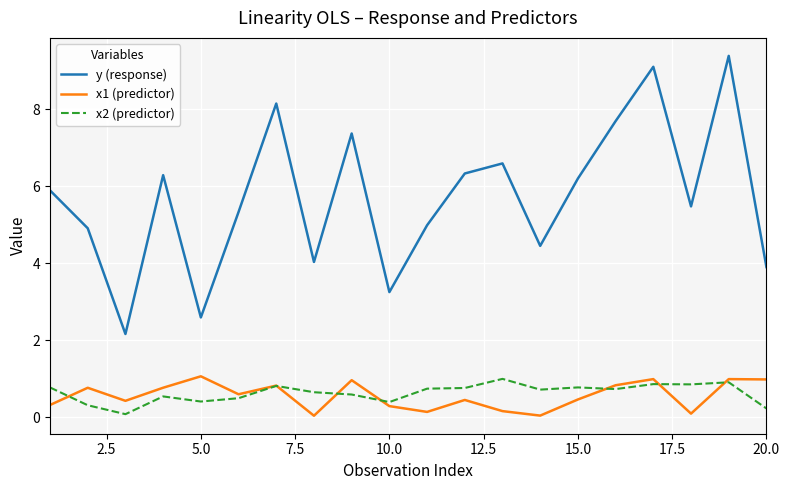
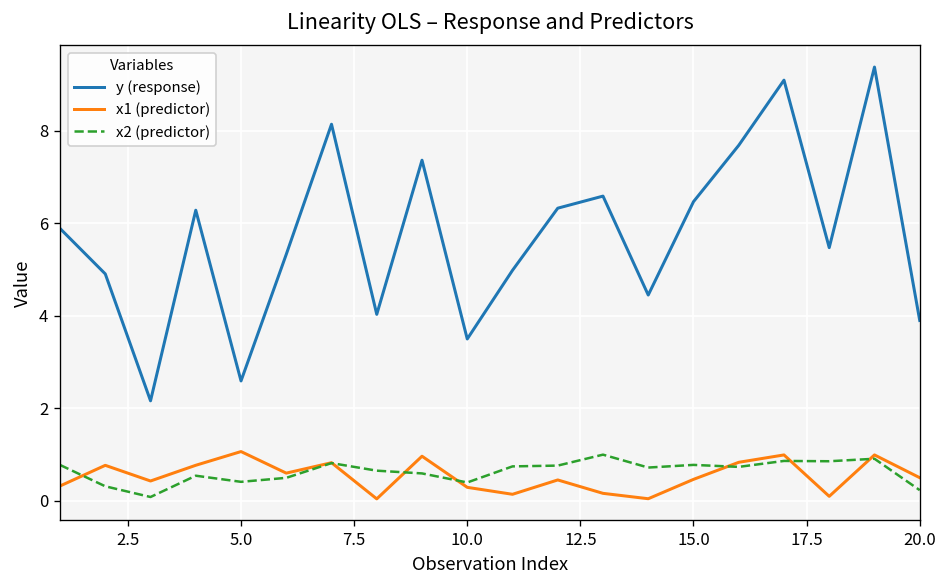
  {
    "y (response)": {
      "5.0": 2.6,
-     "10.0": 3.2,
-     "15.0": 6.2,
+     "10.0": 3.5,
+     "15.0": 6.5,
      "20.0": 3.9
    },
    "x1 (predictor)": {
      "5.0": 1.1,
      "10.0": 0.3,
      "15.0": 0.5,
-     "20.0": 1.0
+     "20.0": 0.5
    },
    "x2 (predictor)": {
      "5.0": 0.4,
      "10.0": 0.4,
      "15.0": 0.8,
      "20.0": 0.2
    }
  }
